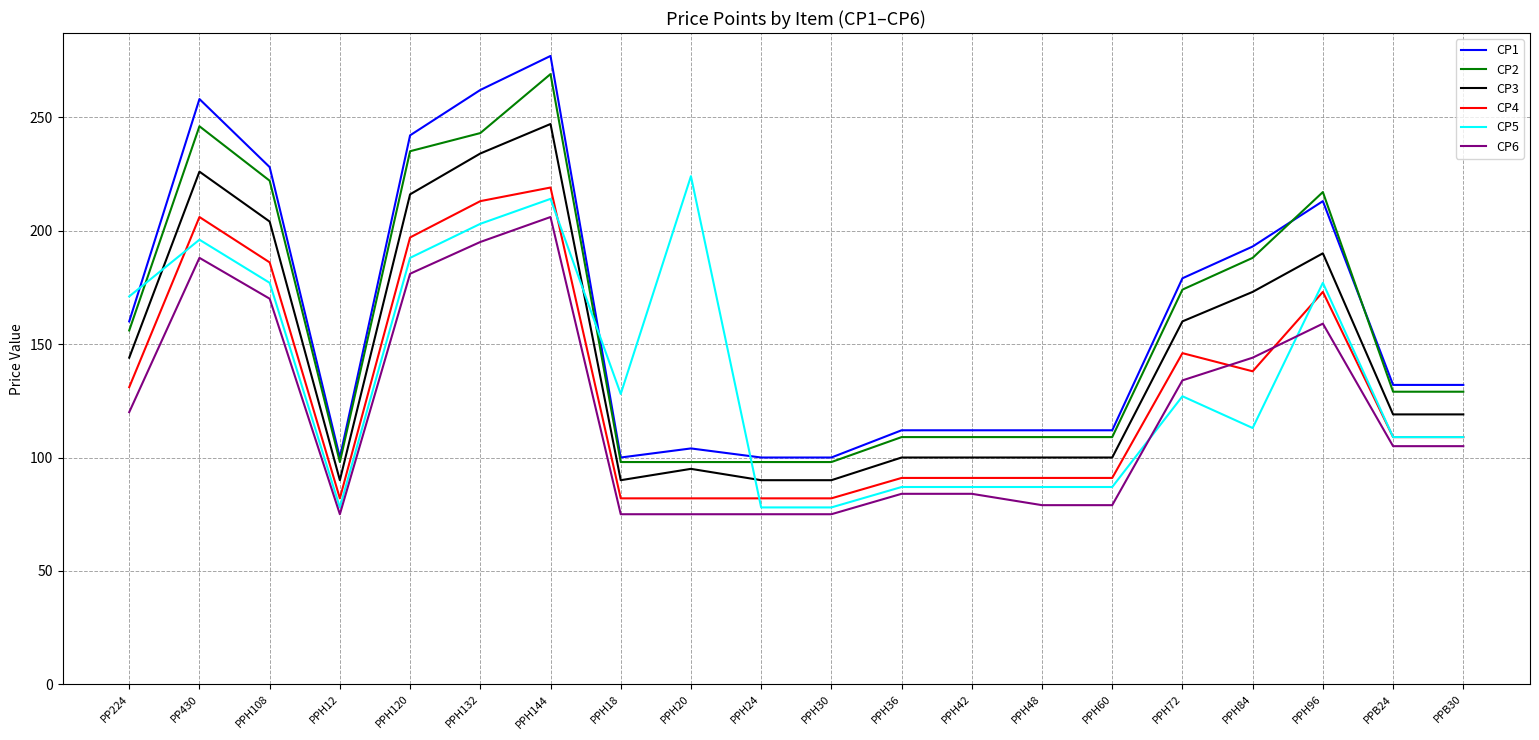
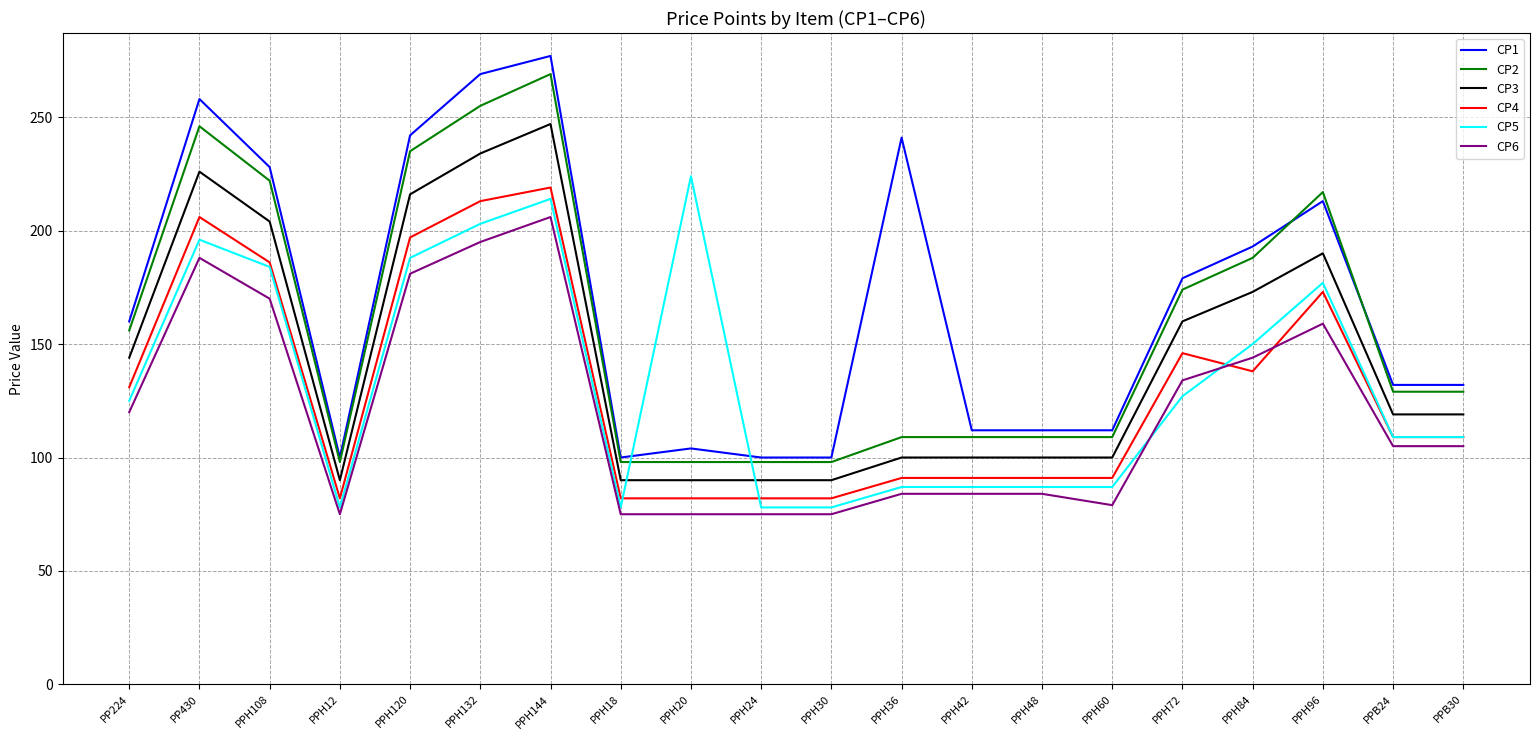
  {
    "CP1": {
      "PP224": 160,
      "PP430": 258,
      "PPH108": 228,
      "PPH12": 100,
      "PPH120": 242,
-     "PPH132": 262,
+     "PPH132": 269,
      "PPH144": 277,
      "PPH18": 100,
      "PPH20": 104,
      "PPH24": 100,
      "PPH30": 100,
-     "PPH36": 112,
+     "PPH36": 241,
      "PPH42": 112,
      "PPH48": 112,
      "PPH60": 112,
      "PPH72": 179,
      "PPH84": 193,
      "PPH96": 213,
      "PPB24": 132,
      "PPB30": 132
    },
    "CP2": {
      "PP224": 156,
      "PP430": 246,
      "PPH108": 222,
      "PPH12": 98,
      "PPH120": 235,
-     "PPH132": 243,
+     "PPH132": 255,
      "PPH144": 269,
      "PPH18": 98,
      "PPH20": 98,
      "PPH24": 98,
      "PPH30": 98,
      "PPH36": 109,
      "PPH42": 109,
      "PPH48": 109,
      "PPH60": 109,
      "PPH72": 174,
      "PPH84": 188,
      "PPH96": 217,
      "PPB24": 129,
      "PPB30": 129
    },
    "CP3": {
      "PP224": 144,
      "PP430": 226,
      "PPH108": 204,
      "PPH12": 90,
      "PPH120": 216,
      "PPH132": 234,
      "PPH144": 247,
      "PPH18": 90,
-     "PPH20": 95,
+     "PPH20": 90,
      "PPH24": 90,
      "PPH30": 90,
      "PPH36": 100,
      "PPH42": 100,
      "PPH48": 100,
      "PPH60": 100,
      "PPH72": 160,
      "PPH84": 173,
      "PPH96": 190,
      "PPB24": 119,
      "PPB30": 119
    },
    "CP4": {
      "PP224": 131,
      "PP430": 206,
      "PPH108": 186,
      "PPH12": 82,
      "PPH120": 197,
      "PPH132": 213,
      "PPH144": 219,
      "PPH18": 82,
      "PPH20": 82,
      "PPH24": 82,
      "PPH30": 82,
      "PPH36": 91,
      "PPH42": 91,
      "PPH48": 91,
      "PPH60": 91,
      "PPH72": 146,
      "PPH84": 138,
      "PPH96": 173
    },
    "CP5": {
-     "PP224": 171,
+     "PP224": 125,
      "PP430": 196,
-     "PPH108": 177,
+     "PPH108": 184,
      "PPH12": 78,
      "PPH120": 188,
      "PPH132": 203,
      "PPH144": 214,
-     "PPH18": 128,
+     "PPH18": 78,
      "PPH20": 224,
      "PPH24": 78,
      "PPH30": 78,
      "PPH36": 87,
      "PPH42": 87,
      "PPH48": 87,
      "PPH60": 87,
      "PPH72": 127,
-     "PPH84": 113,
+     "PPH84": 150,
      "PPH96": 177
    },
    "CP6": {
      "PP224": 120,
      "PP430": 188,
      "PPH108": 170,
      "PPH12": 75,
      "PPH120": 181,
      "PPH132": 195,
      "PPH144": 206,
      "PPH18": 75,
      "PPH20": 75,
      "PPH24": 75,
      "PPH30": 75,
      "PPH36": 84,
      "PPH42": 84,
-     "PPH48": 79,
+     "PPH48": 84,
      "PPH60": 79,
      "PPH72": 134,
      "PPH84": 144,
      "PPH96": 159,
      "PPB24": 105,
      "PPB30": 105
    }
  }
